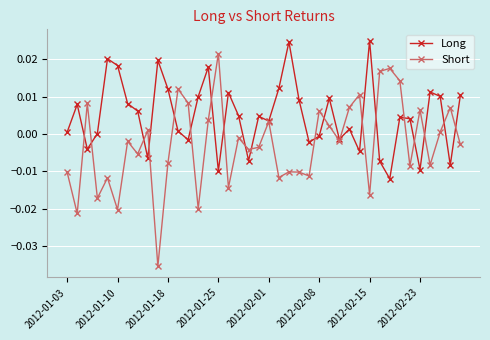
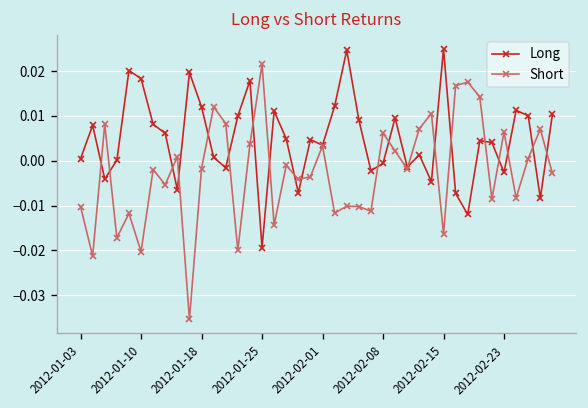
  {
    "Long": {
      "2012-01-03": 0.000,
      "2012-01-10": 0.018,
      "2012-01-18": 0.012,
-     "2012-01-25": -0.010,
+     "2012-01-25": -0.019,
      "2012-02-08": -0.001,
      "2012-02-15": 0.025,
-     "2012-02-23": -0.010
+     "2012-02-23": -0.003
    },
    "Short": {
      "2012-01-03": -0.010,
      "2012-01-10": -0.020,
-     "2012-01-18": -0.008,
+     "2012-01-18": -0.002,
      "2012-01-25": 0.022,
      "2012-02-08": 0.006,
      "2012-02-15": -0.016,
      "2012-02-23": 0.006
    }
  }
